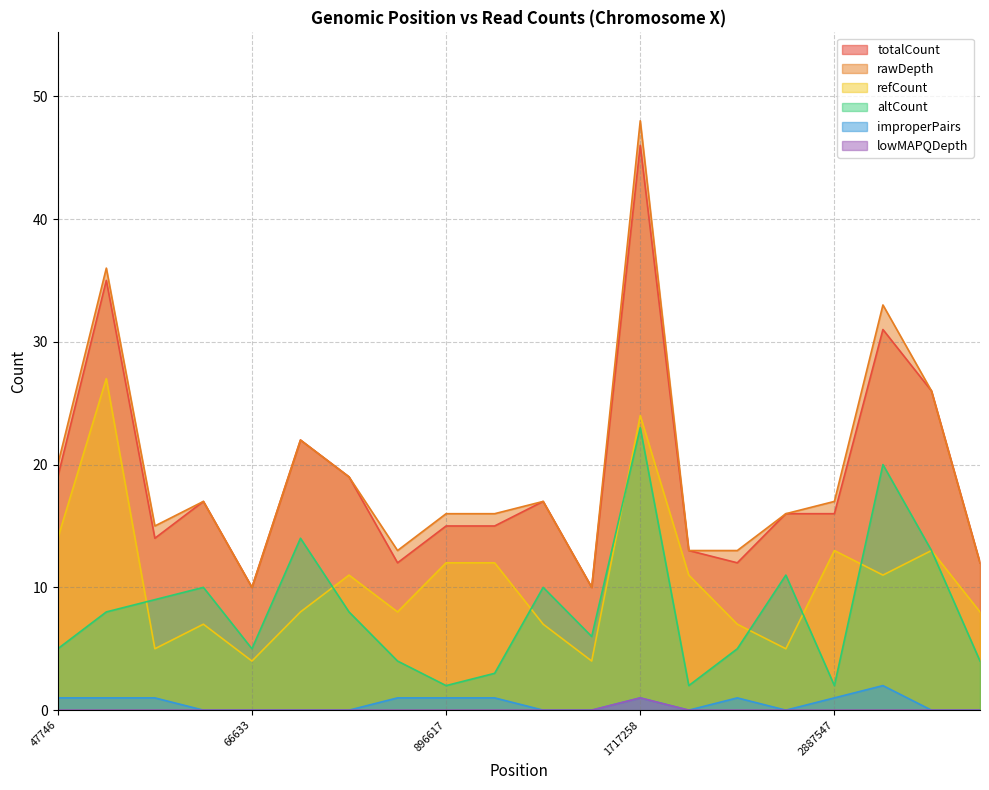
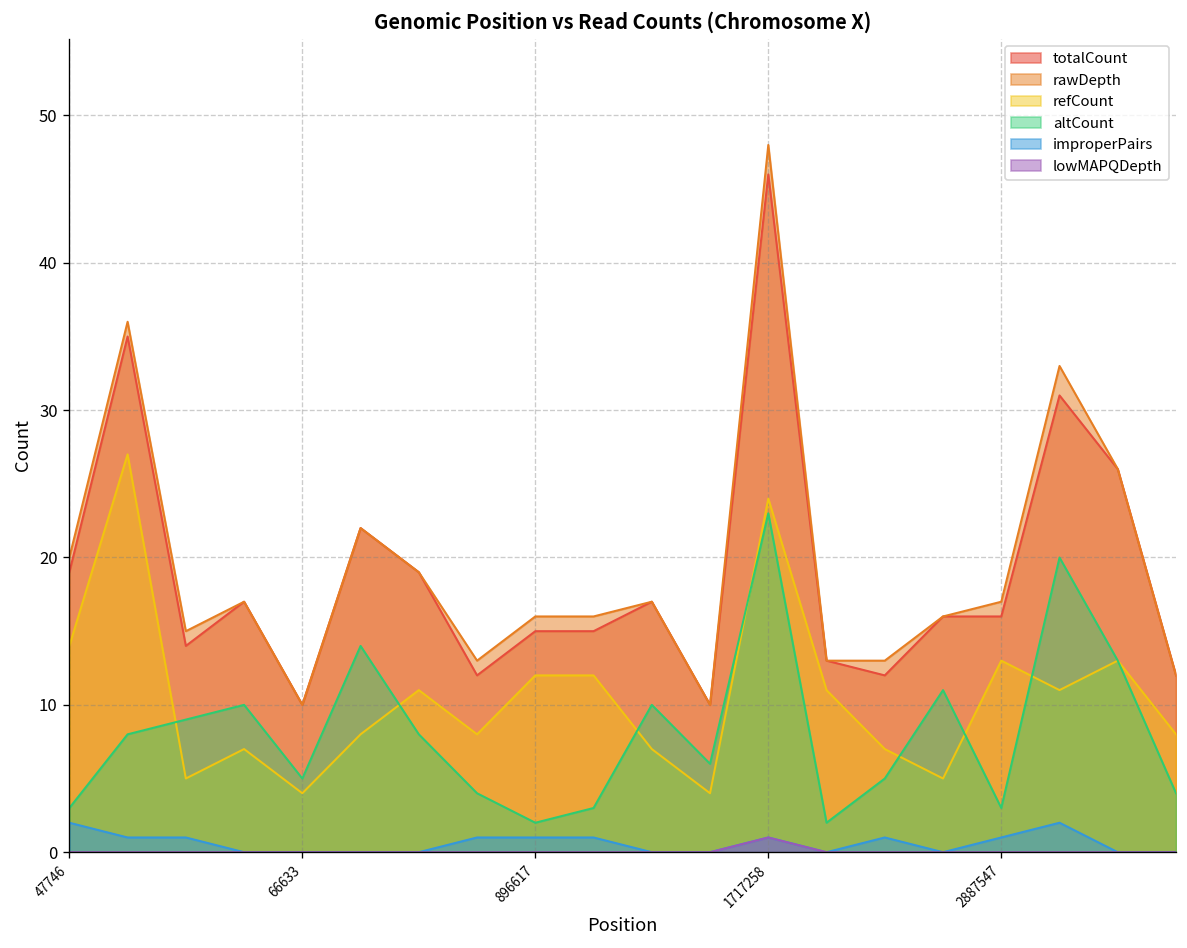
  {
    "altCount": {
-     "47746": 5,
+     "47746": 3,
      "66633": 5,
      "896617": 2,
      "1717258": 23,
-     "2887547": 2
+     "2887547": 3
    },
    "improperPairs": {
-     "47746": 1,
+     "47746": 2,
      "896617": 1,
      "2887547": 1
    },
    "lowMAPQDepth": {
      "47746": 0,
      "896617": 0,
      "2887547": 0
    }
  }
